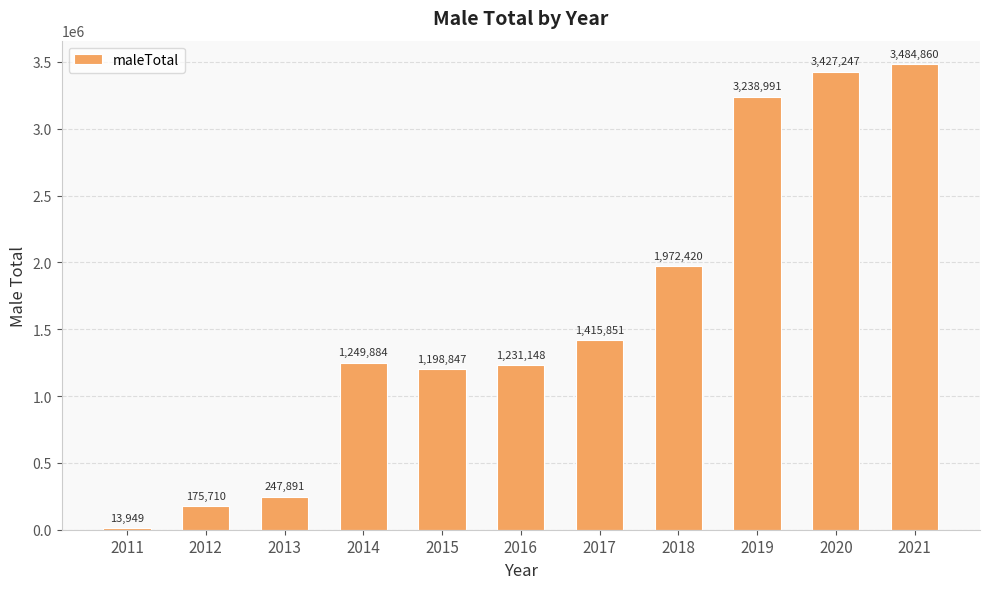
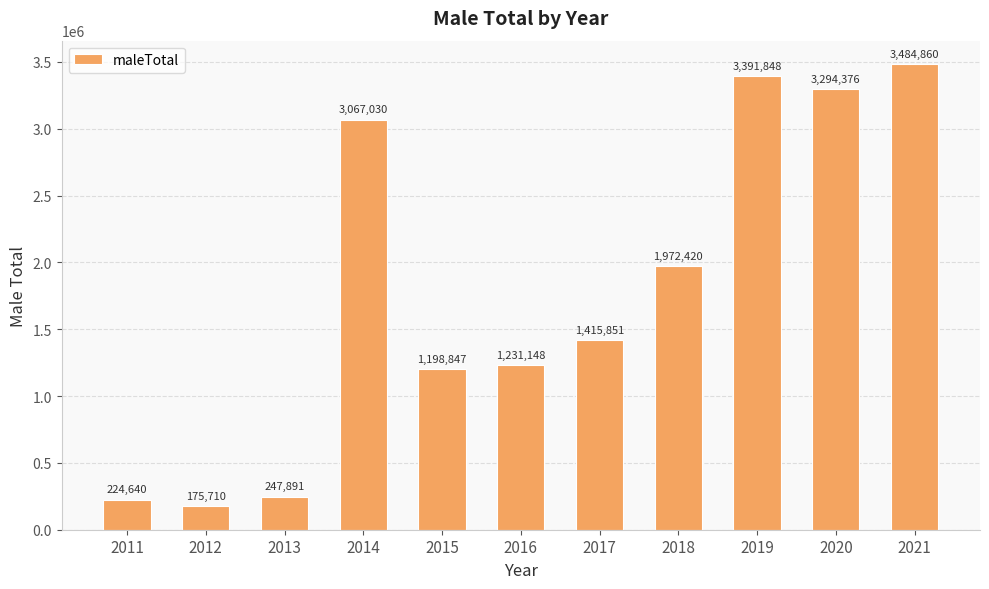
  {
-   "2011": "13,949",
+   "2011": "224,640",
    "2012": "175,710",
    "2013": "247,891",
-   "2014": "1,249,884",
+   "2014": "3,067,030",
    "2015": "1,198,847",
    "2016": "1,231,148",
    "2017": "1,415,851",
    "2018": "1,972,420",
-   "2019": "3,238,991",
-   "2020": "3,427,247",
+   "2019": "3,391,848",
+   "2020": "3,294,376",
    "2021": "3,484,860"
  }
